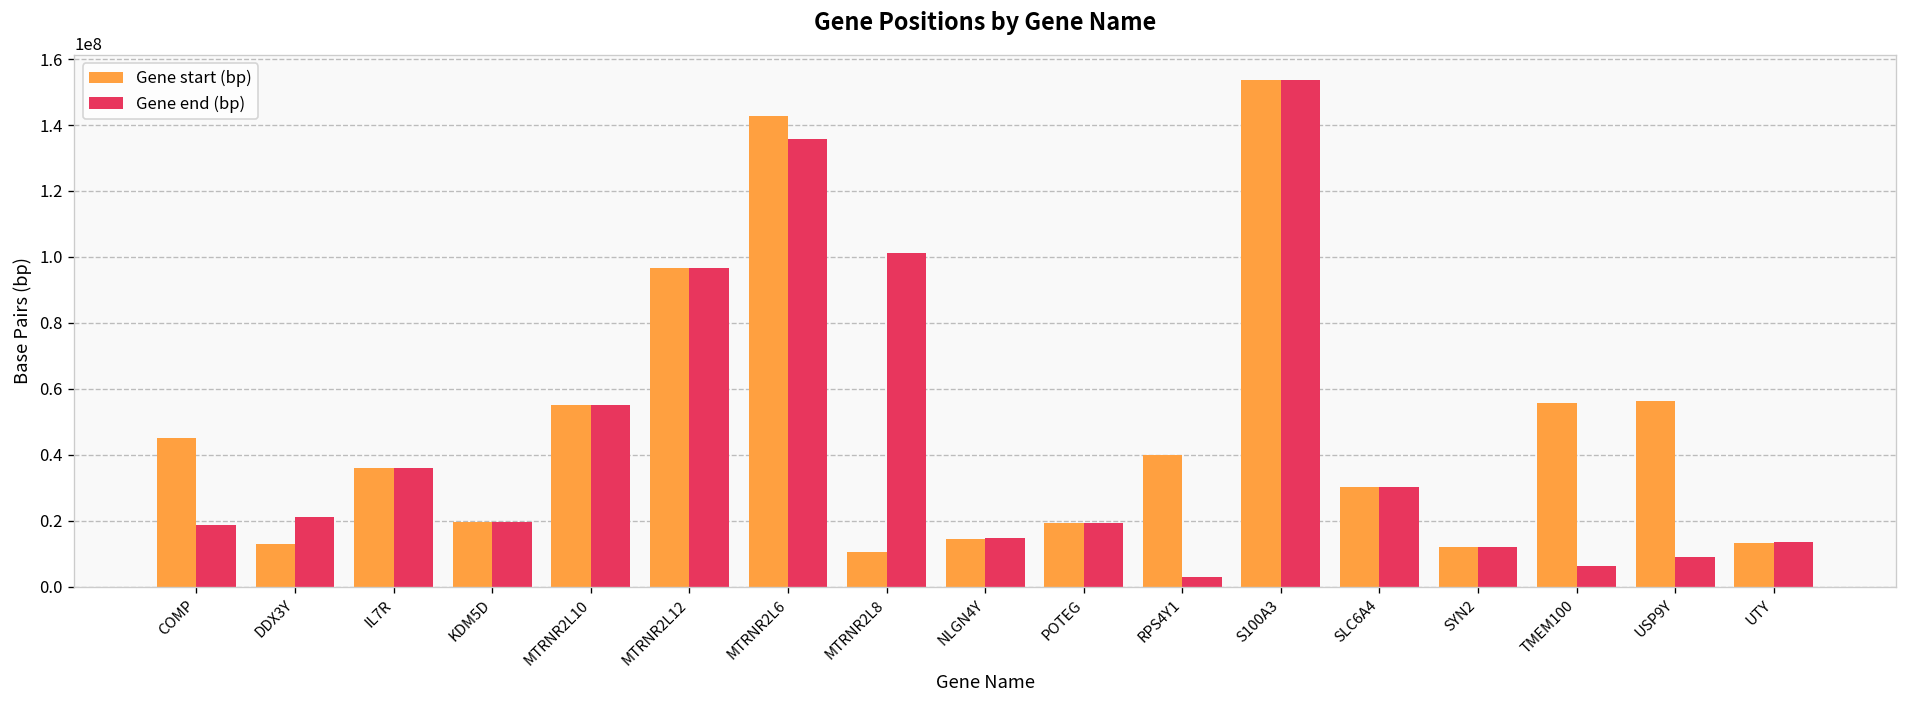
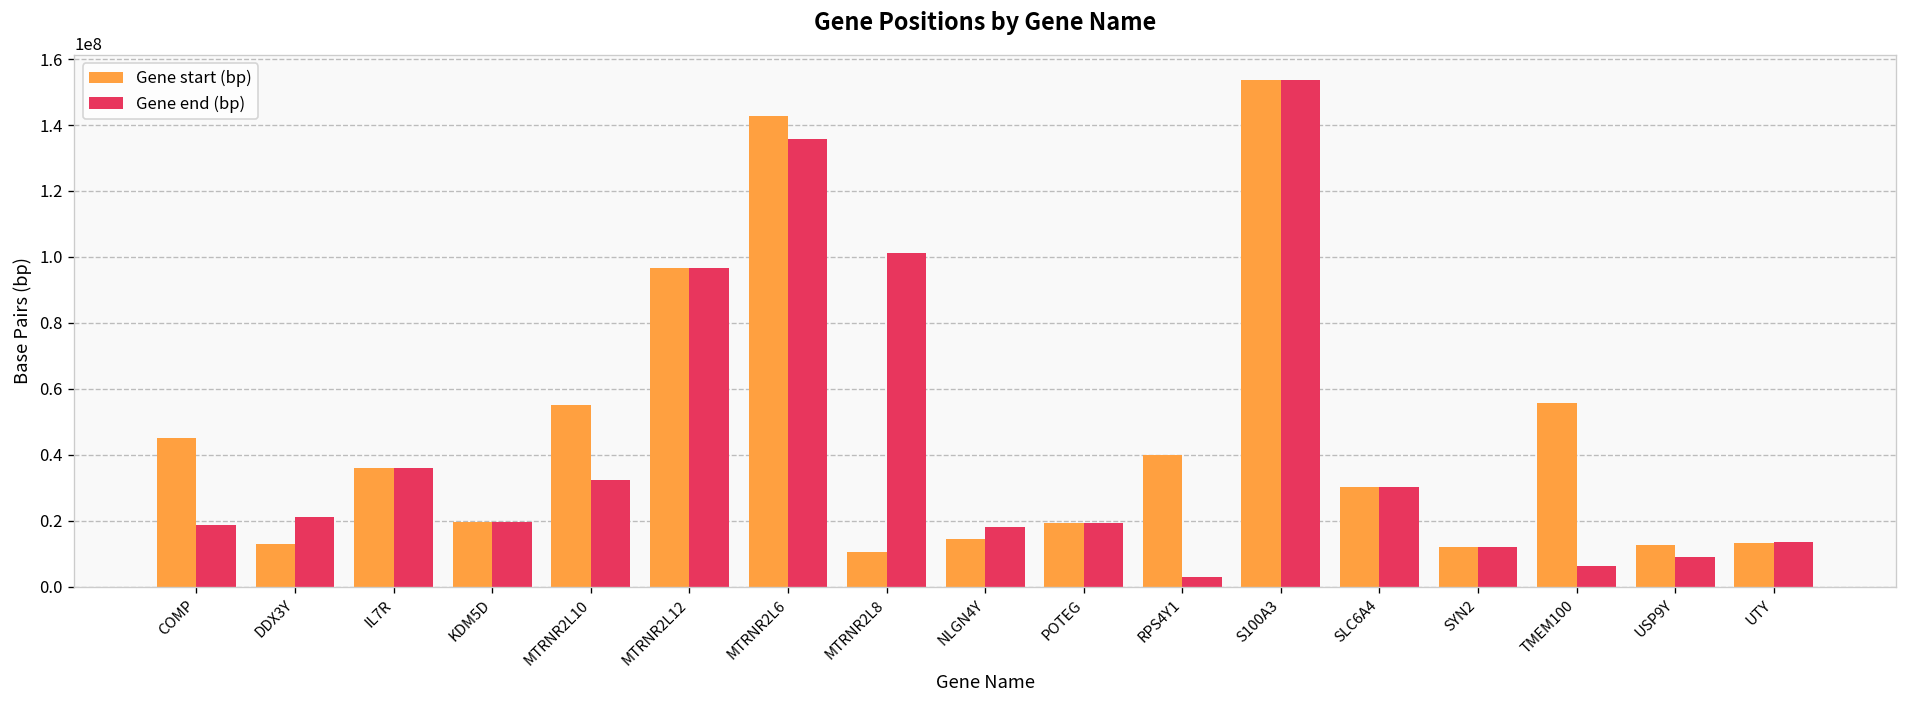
  {
    "Gene start (bp)": {
      "COMP": 45000000,
      "DDX3Y": 13000000,
      "IL7R": 36000000,
      "KDM5D": 20000000,
      "MTRNR2L10": 55000000,
      "MTRNR2L12": 97000000,
      "MTRNR2L6": 143000000,
      "MTRNR2L8": 11000000,
      "NLGN4Y": 15000000,
      "POTEG": 19000000,
      "RPS4Y1": 40000000,
      "S100A3": 154000000,
      "SLC6A4": 30000000,
      "SYN2": 12000000,
      "TMEM100": 56000000,
-     "USP9Y": 56000000,
+     "USP9Y": 13000000,
      "UTY": 13000000
    },
    "Gene end (bp)": {
      "COMP": 19000000,
      "DDX3Y": 21000000,
      "IL7R": 36000000,
      "KDM5D": 20000000,
-     "MTRNR2L10": 55000000,
+     "MTRNR2L10": 32000000,
      "MTRNR2L12": 97000000,
      "MTRNR2L6": 136000000,
      "MTRNR2L8": 101000000,
-     "NLGN4Y": 15000000,
+     "NLGN4Y": 18000000,
      "POTEG": 19000000,
      "RPS4Y1": 3000000,
      "S100A3": 154000000,
      "SLC6A4": 30000000,
      "SYN2": 12000000,
      "TMEM100": 6000000,
      "USP9Y": 9000000,
      "UTY": 13000000
    }
  }
